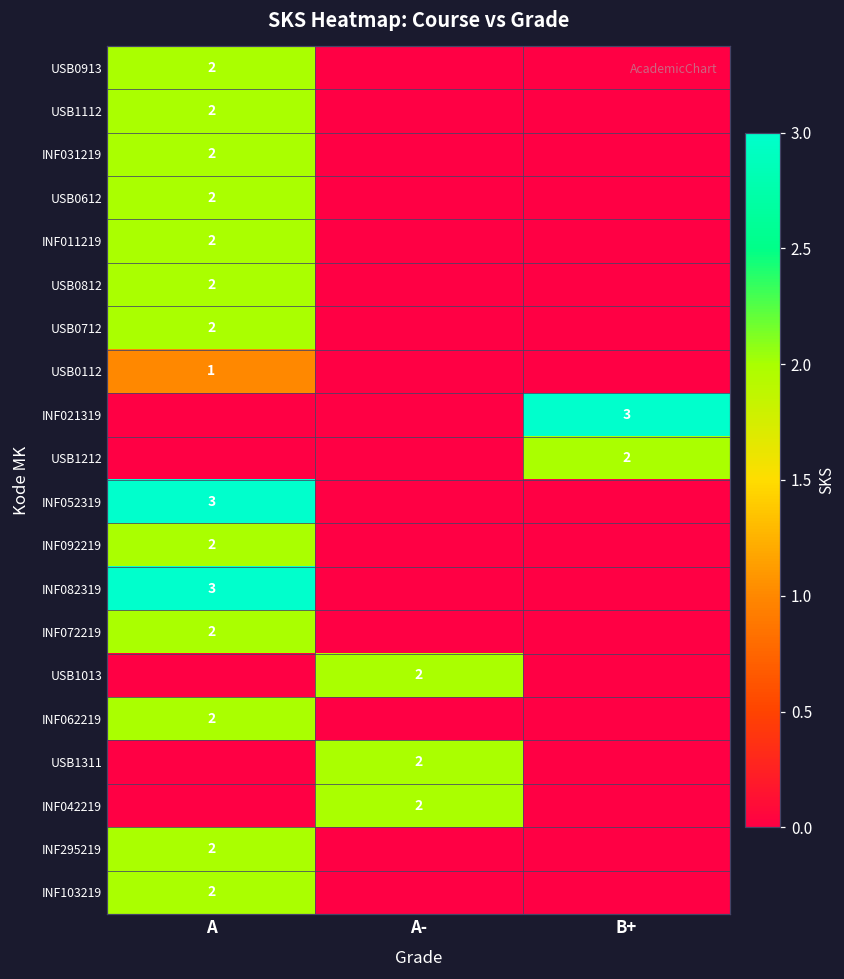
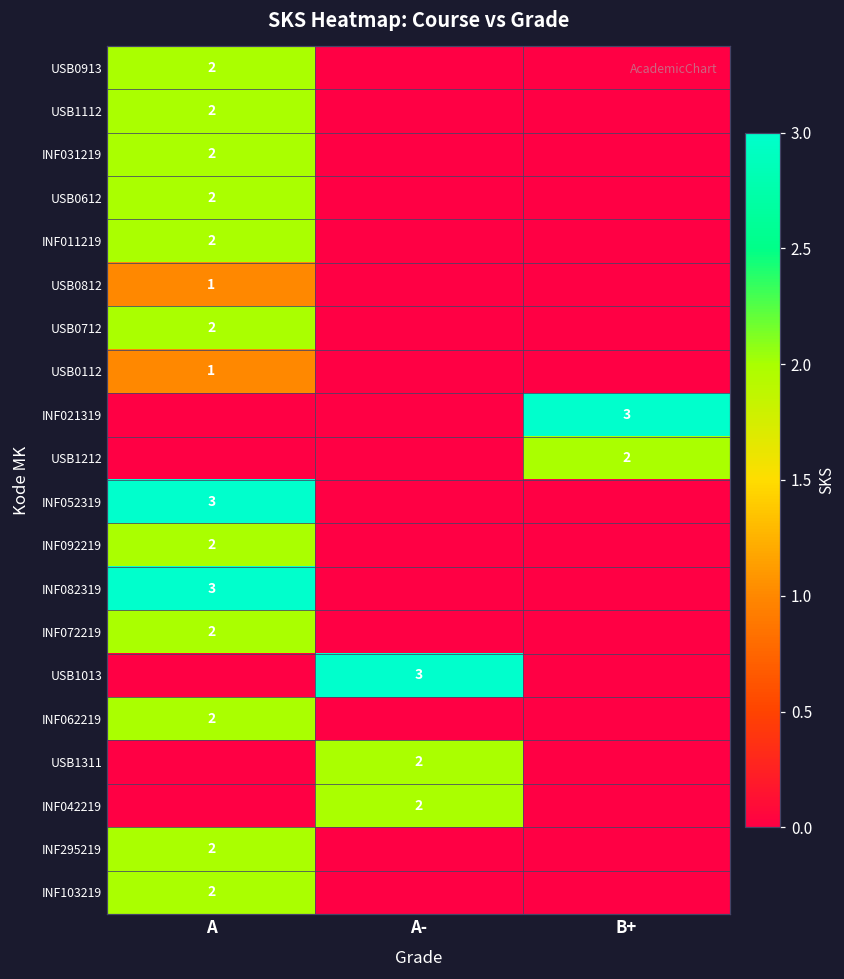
  {
    "USB0913": {
      "A": 2
    },
    "USB1112": {
      "A": 2
    },
    "INF031219": {
      "A": 2
    },
    "USB0612": {
      "A": 2
    },
    "INF011219": {
      "A": 2
    },
    "USB0812": {
-     "A": 2
+     "A": 1
    },
    "USB0712": {
      "A": 2
    },
    "USB0112": {
      "A": 1
    },
    "INF021319": {
      "B+": 3
    },
    "USB1212": {
      "B+": 2
    },
    "INF052319": {
      "A": 3
    },
    "INF092219": {
      "A": 2
    },
    "INF082319": {
      "A": 3
    },
    "INF072219": {
      "A": 2
    },
    "USB1013": {
-     "A-": 2
+     "A-": 3
    },
    "INF062219": {
      "A": 2
    },
    "USB1311": {
      "A-": 2
    },
    "INF042219": {
      "A-": 2
    },
    "INF295219": {
      "A": 2
    },
    "INF103219": {
      "A": 2
    }
  }
